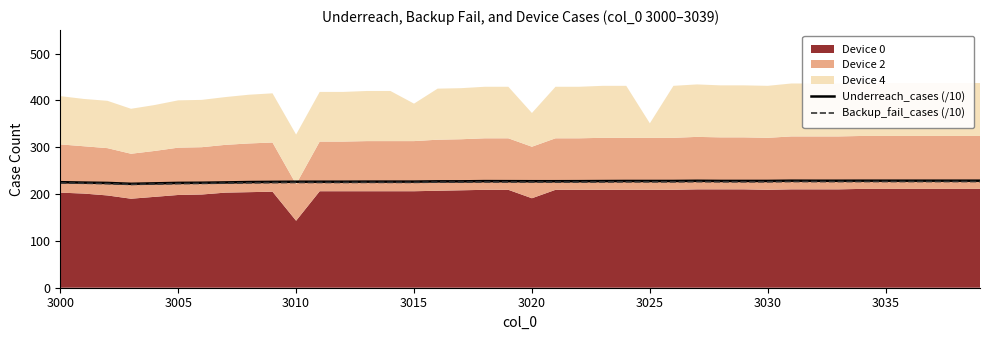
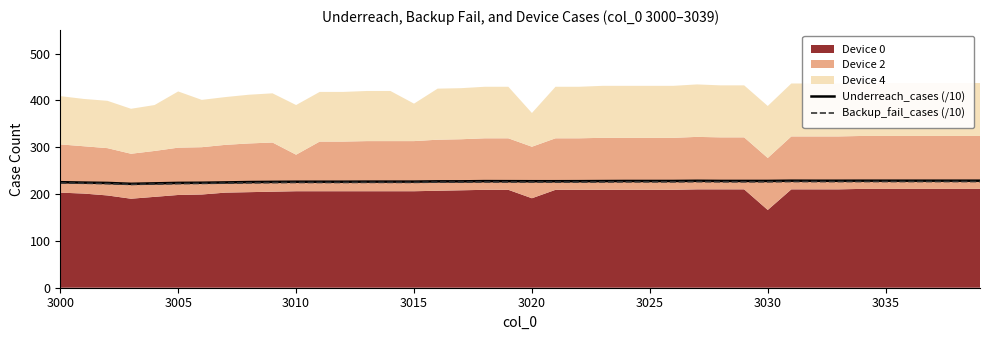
  {
    "Device 0": {
      "3000": 200,
      "3005": 200,
-     "3010": 140,
+     "3010": 210,
      "3015": 210,
      "3020": 190,
      "3025": 210,
-     "3030": 210,
+     "3030": 170,
      "3035": 210
    },
    "Device 2": {
      "3000": 100,
      "3005": 100,
      "3015": 110,
      "3020": 110,
      "3025": 110,
      "3030": 110,
      "3035": 110
    },
    "Device 4": {
      "3000": 100,
-     "3005": 100,
+     "3005": 120,
      "3010": 110,
      "3015": 80,
      "3020": 70,
-     "3025": 30,
+     "3025": 110,
      "3030": 110
    }
  }
